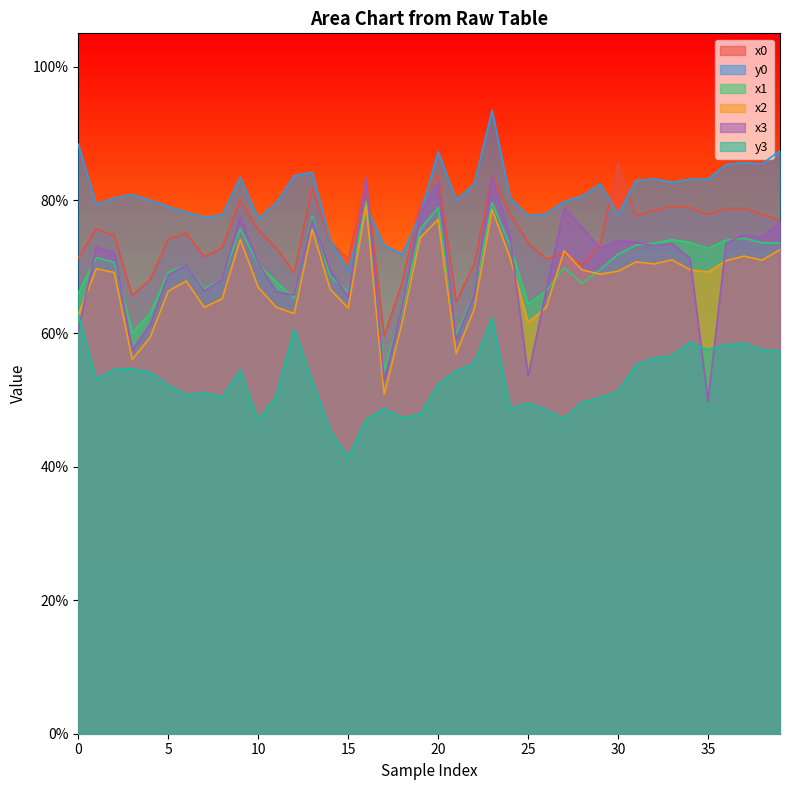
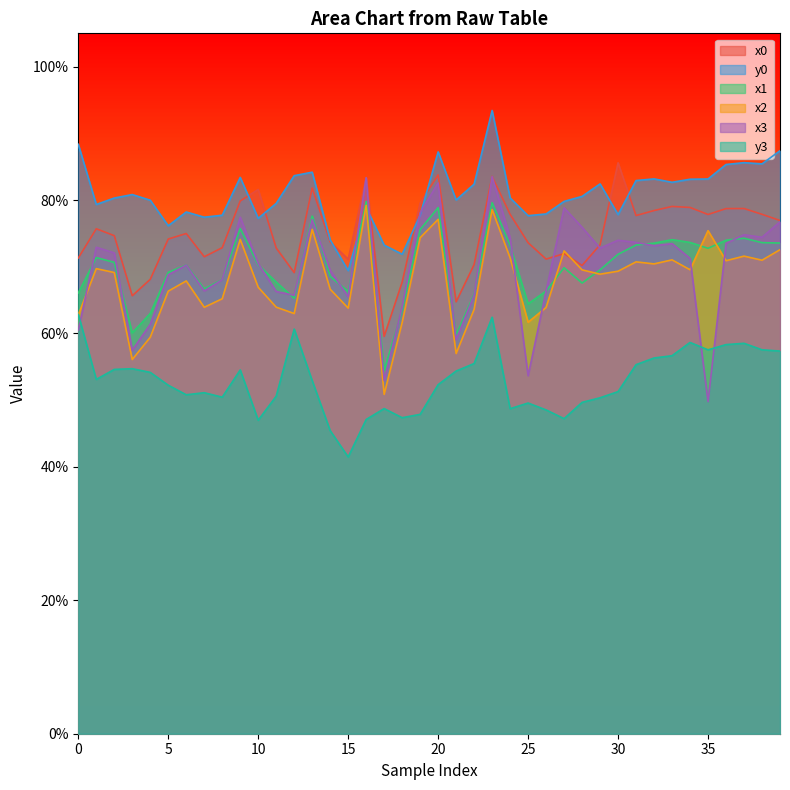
  {
    "x0": {
      "0": "71%",
      "5": "74%",
-     "10": "76%",
+     "10": "82%",
      "15": "71%",
      "20": "84%",
      "25": "74%",
      "30": "86%",
      "35": "78%"
    },
    "y0": {
      "0": "88%",
-     "5": "79%",
+     "5": "76%",
      "10": "77%",
      "15": "69%",
      "20": "87%",
      "25": "78%",
      "30": "78%",
      "35": "83%"
    },
    "x2": {
      "5": "66%",
      "10": "67%",
      "15": "64%",
      "20": "77%",
      "25": "62%",
      "30": "69%",
-     "35": "69%"
+     "35": "75%"
    },
    "x3": {
      "0": "60%",
      "15": "66%",
      "20": "83%",
      "25": "54%",
      "30": "74%",
      "35": "50%"
    }
  }
